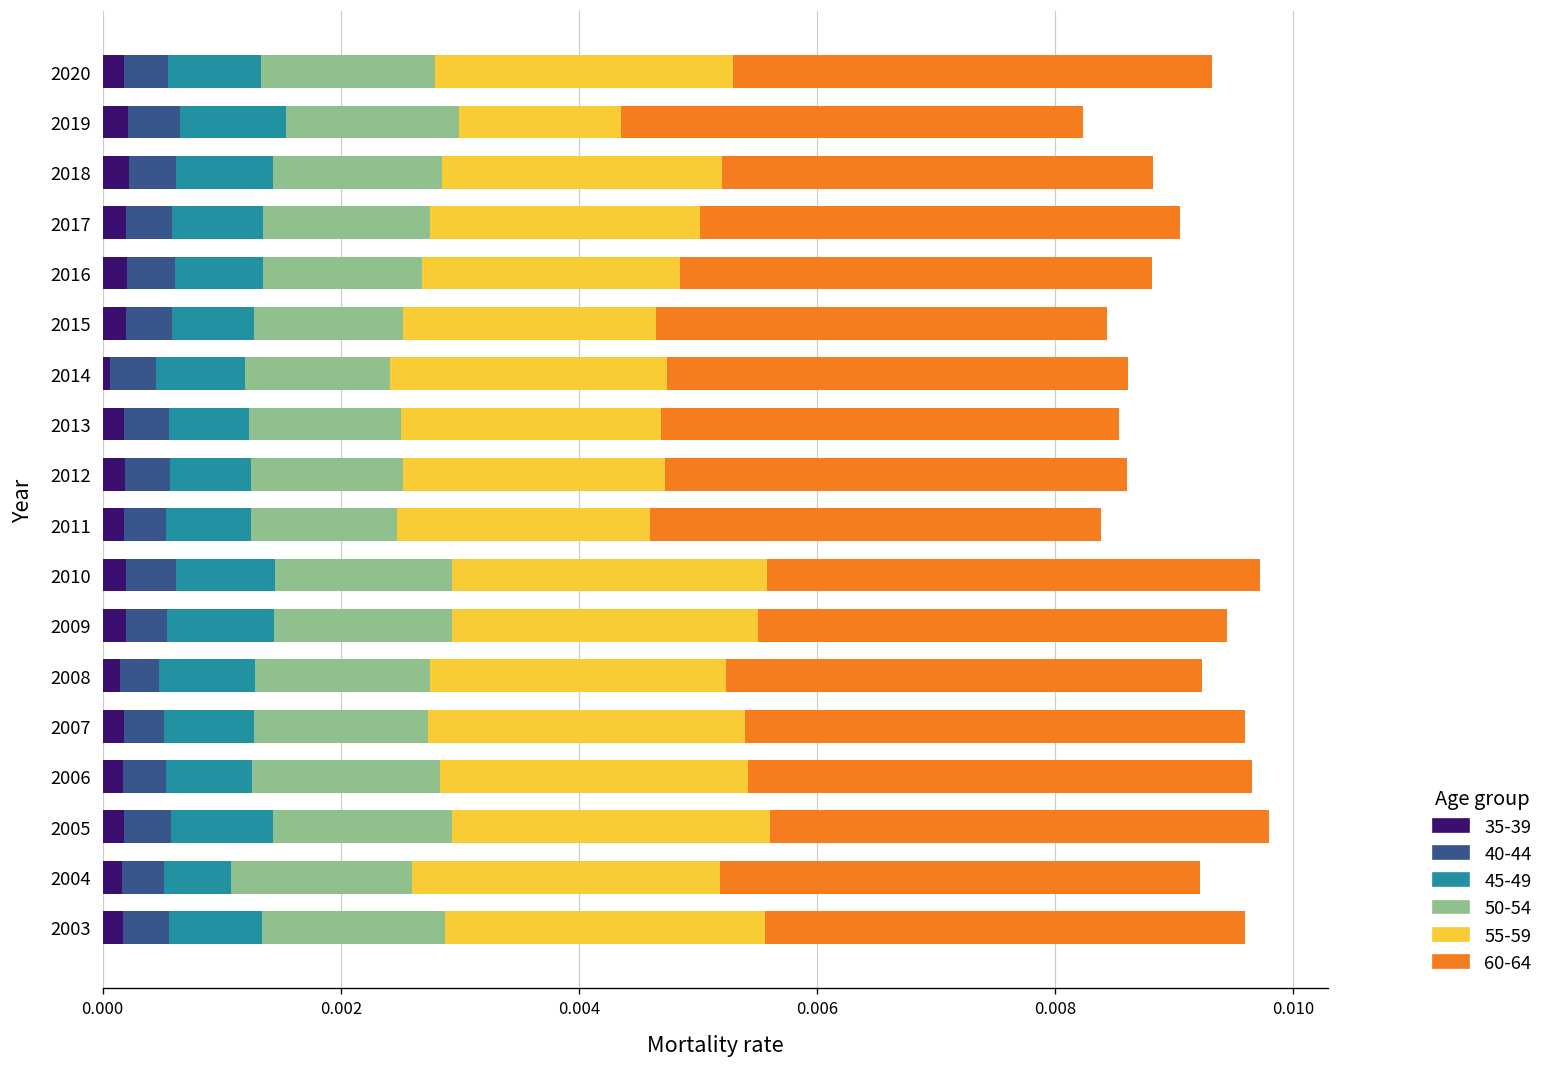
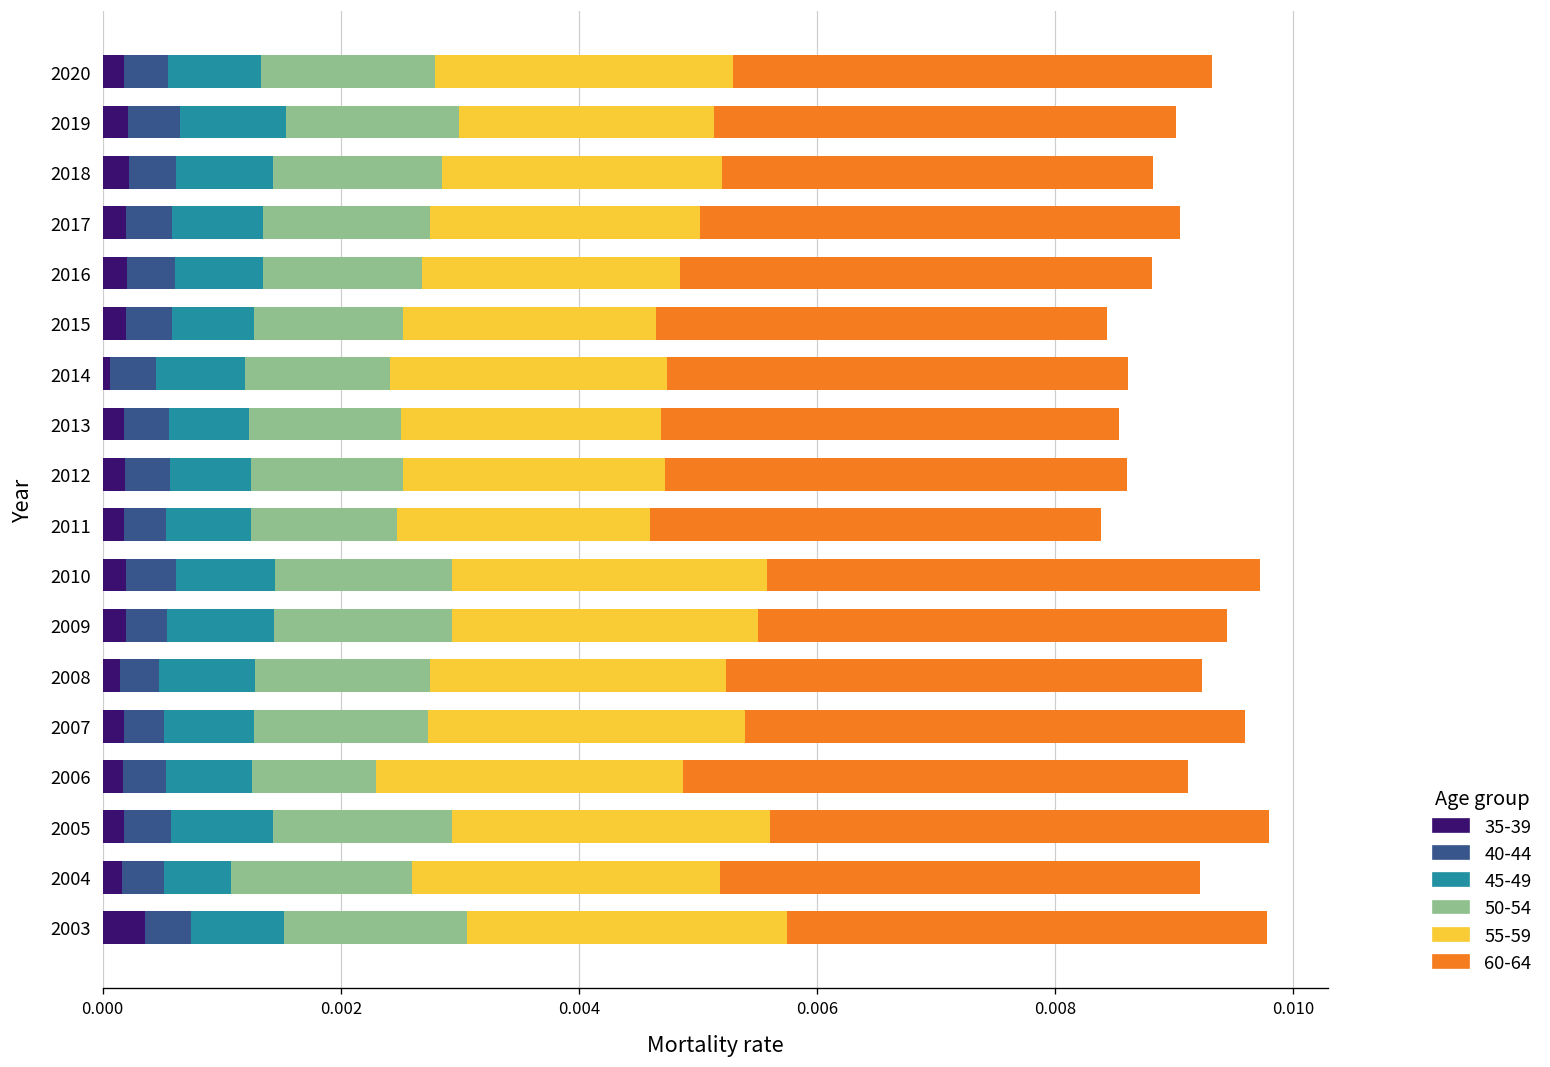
  {
    "35-39": {
      "2020": 0.0002,
      "2019": 0.0002,
      "2018": 0.0002,
      "2017": 0.0002,
      "2016": 0.0002,
      "2015": 0.0002,
      "2014": 0.0001,
      "2013": 0.0002,
      "2012": 0.0002,
      "2011": 0.0002,
      "2010": 0.0002,
      "2009": 0.0002,
      "2008": 0.0001,
      "2007": 0.0002,
      "2006": 0.0002,
      "2005": 0.0002,
      "2004": 0.0002,
-     "2003": 0.0002
+     "2003": 0.0004
    },
    "40-44": {
      "2020": 0.0004,
      "2019": 0.0004,
      "2018": 0.0004,
      "2017": 0.0004,
      "2016": 0.0004,
      "2015": 0.0004,
      "2014": 0.0004,
      "2013": 0.0004,
      "2012": 0.0004,
      "2011": 0.0004,
      "2010": 0.0004,
      "2009": 0.0003,
      "2008": 0.0003,
      "2007": 0.0003,
      "2006": 0.0004,
      "2005": 0.0004,
      "2004": 0.0004,
      "2003": 0.0004
    },
    "45-49": {
      "2020": 0.0008,
      "2019": 0.0009,
      "2018": 0.0008,
      "2017": 0.0008,
      "2016": 0.0007,
      "2015": 0.0007,
      "2014": 0.0007,
      "2013": 0.0007,
      "2012": 0.0007,
      "2011": 0.0007,
      "2010": 0.0008,
      "2009": 0.0009,
      "2008": 0.0008,
      "2007": 0.0008,
      "2006": 0.0007,
      "2005": 0.0009,
      "2004": 0.0006,
      "2003": 0.0008
    },
    "50-54": {
      "2020": 0.0015,
      "2019": 0.0015,
      "2018": 0.0014,
      "2017": 0.0014,
      "2016": 0.0013,
      "2015": 0.0013,
      "2014": 0.0012,
      "2013": 0.0013,
      "2012": 0.0013,
      "2011": 0.0012,
      "2010": 0.0015,
      "2009": 0.0015,
      "2008": 0.0015,
      "2007": 0.0015,
-     "2006": 0.0016,
+     "2006": 0.0010,
      "2005": 0.0015,
      "2004": 0.0015,
      "2003": 0.0015
    },
    "55-59": {
      "2020": 0.0025,
-     "2019": 0.0014,
+     "2019": 0.0021,
      "2018": 0.0024,
      "2017": 0.0023,
      "2016": 0.0022,
      "2015": 0.0021,
      "2014": 0.0023,
      "2013": 0.0022,
      "2012": 0.0022,
      "2011": 0.0021,
      "2010": 0.0026,
      "2009": 0.0026,
      "2008": 0.0025,
      "2007": 0.0027,
      "2006": 0.0026,
      "2005": 0.0027,
      "2004": 0.0026,
      "2003": 0.0027
    },
    "60-64": {
      "2020": 0.0040,
      "2019": 0.0039,
      "2018": 0.0036,
      "2017": 0.0040,
      "2016": 0.0040,
      "2015": 0.0038,
      "2014": 0.0039,
      "2013": 0.0038,
      "2012": 0.0039,
      "2011": 0.0038,
      "2010": 0.0041,
      "2009": 0.0039,
      "2008": 0.0040,
      "2007": 0.0042,
      "2006": 0.0042,
      "2005": 0.0042,
      "2004": 0.0040,
      "2003": 0.0040
    }
  }
